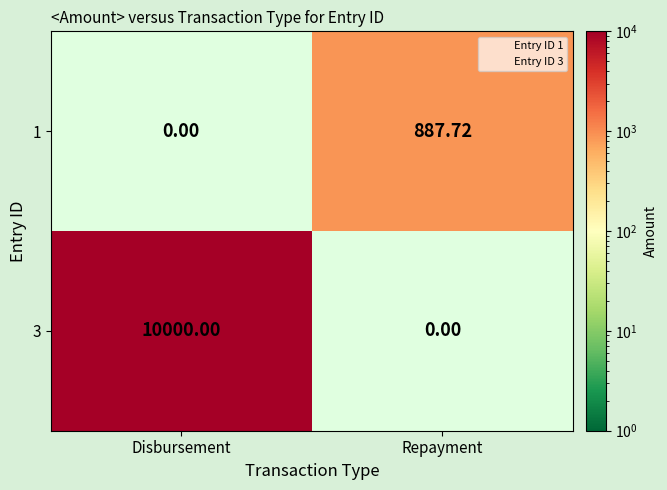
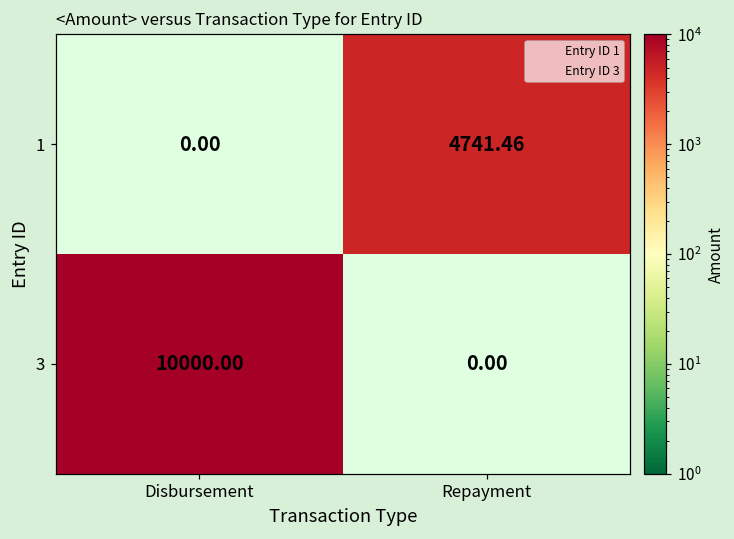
  {
    "1": {
-     "Repayment": 887.72
+     "Repayment": 4741.46
    }
  }
